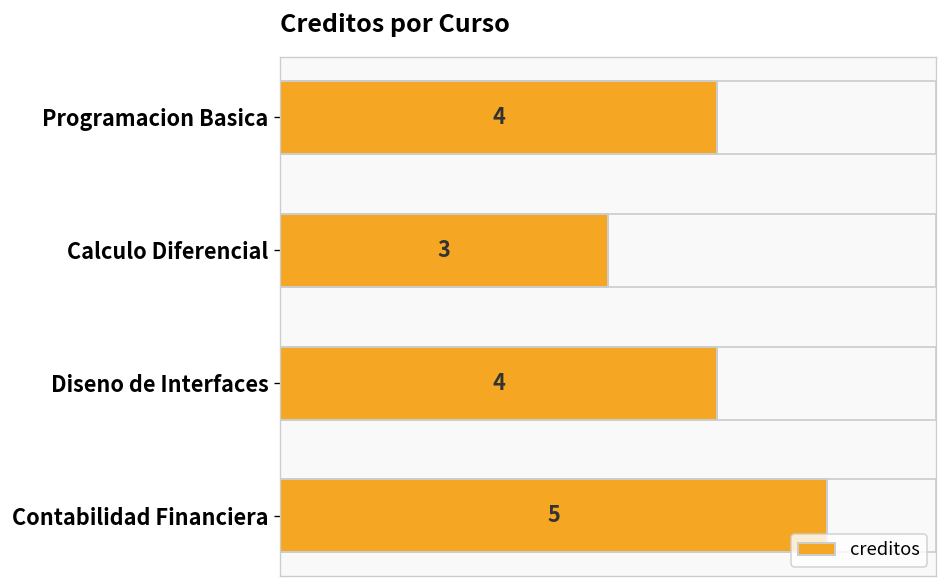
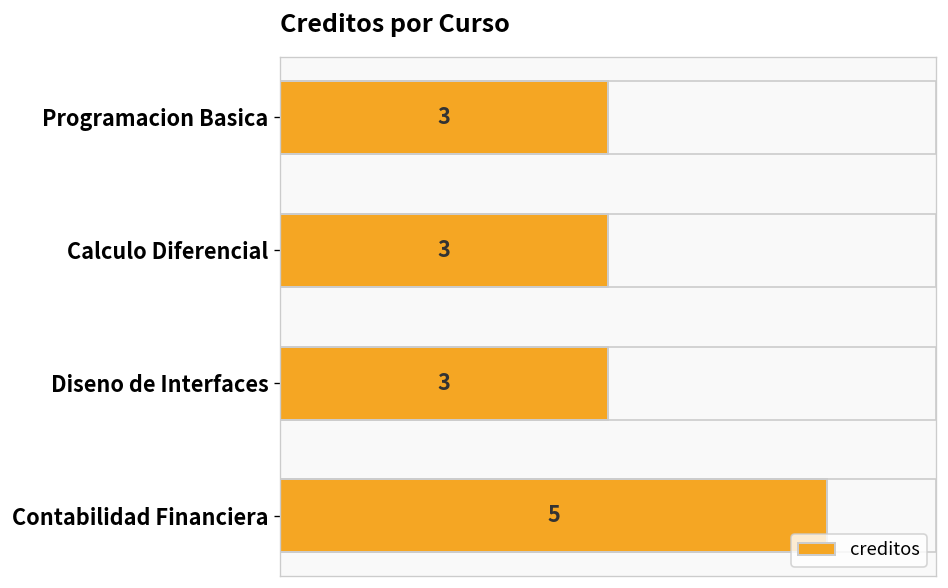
  {
-   "Programacion Basica": 4,
+   "Programacion Basica": 3,
    "Calculo Diferencial": 3,
-   "Diseno de Interfaces": 4,
+   "Diseno de Interfaces": 3,
    "Contabilidad Financiera": 5
  }
